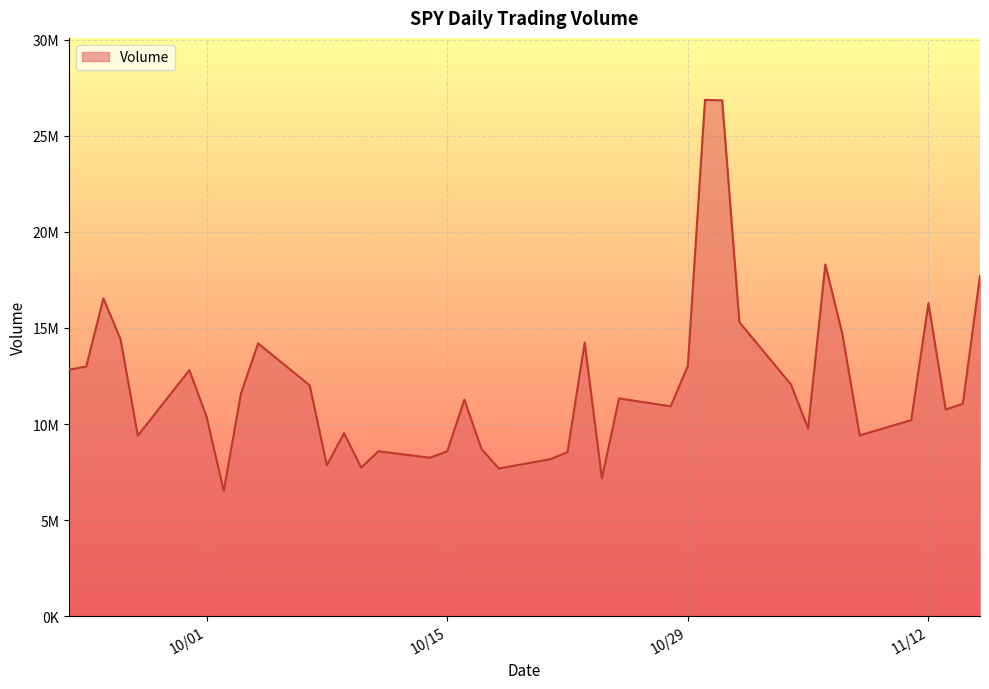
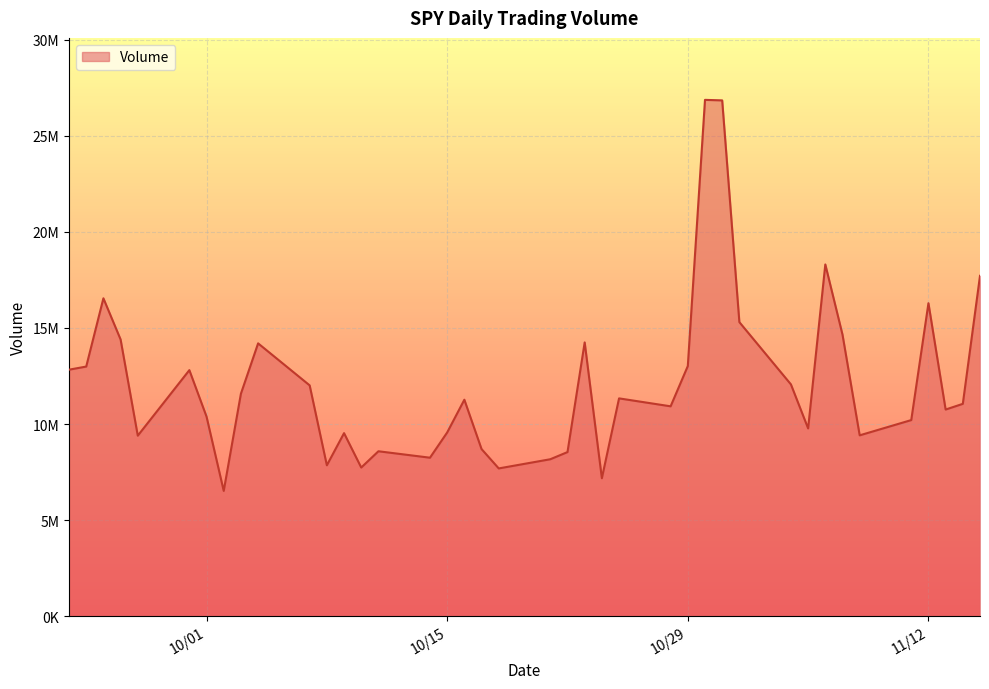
  {
    "10/01": 10400000,
-   "10/15": 8600000,
+   "10/15": 9600000,
    "10/29": 13000000,
    "11/12": 16300000
  }
